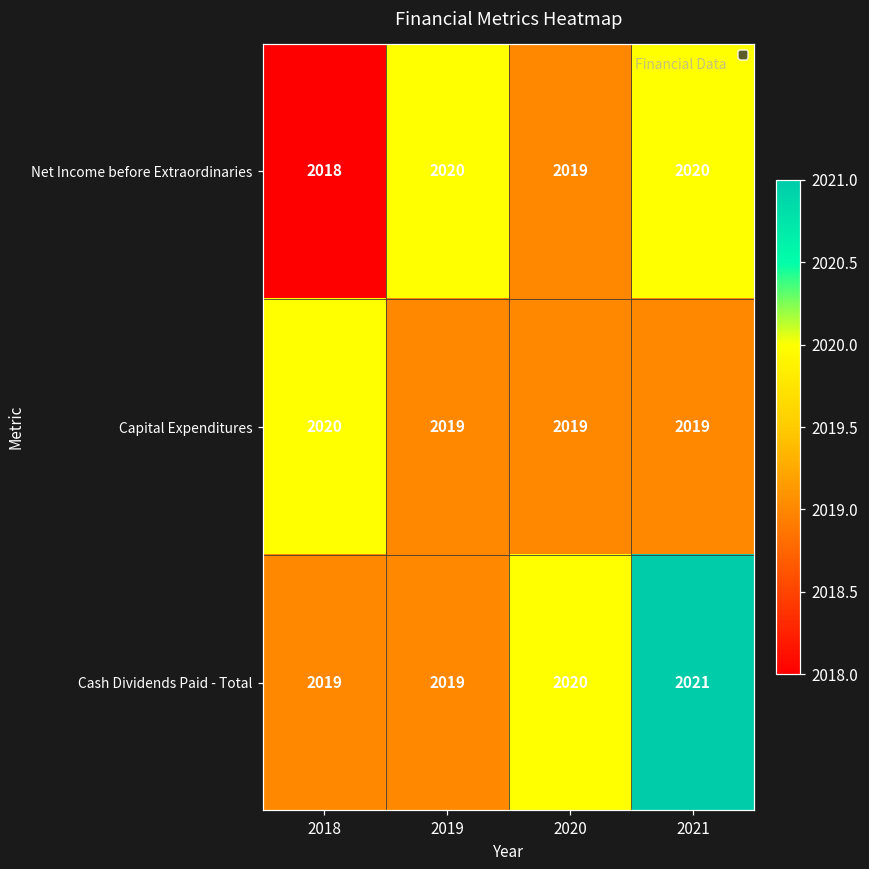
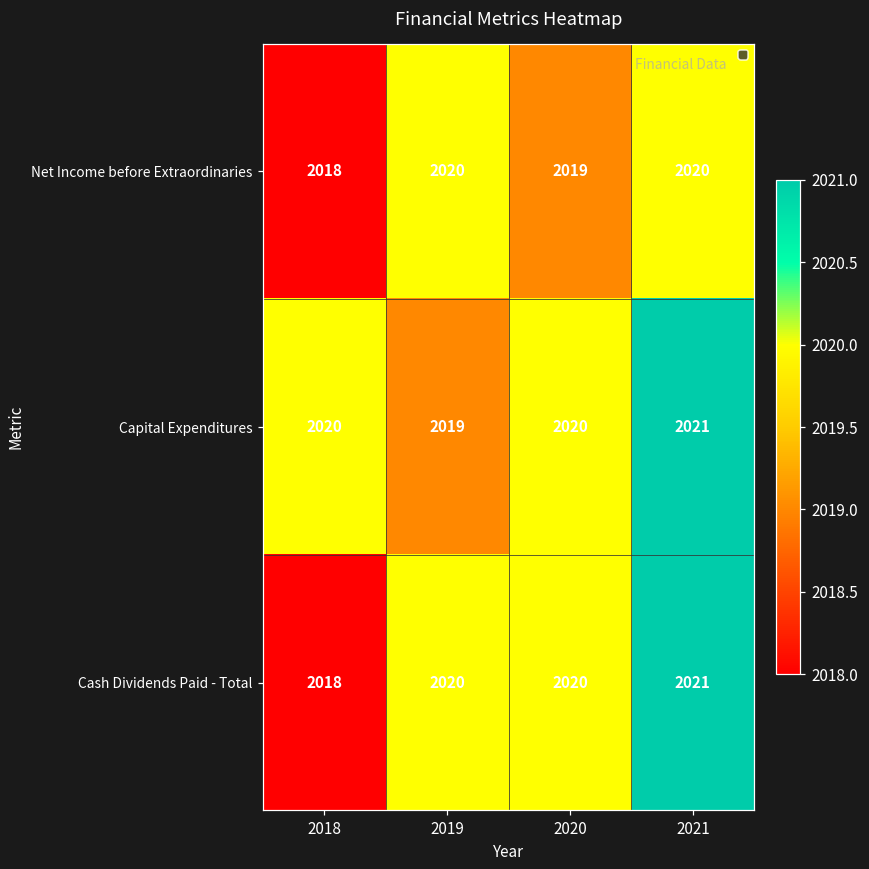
  {
    "Net Income before Extraordinaries": {
      "2018": 2018,
      "2019": 2020,
      "2020": 2019,
      "2021": 2020
    },
    "Capital Expenditures": {
      "2018": 2020,
      "2019": 2019,
-     "2020": 2019,
-     "2021": 2019
+     "2020": 2020,
+     "2021": 2021
    },
    "Cash Dividends Paid - Total": {
-     "2018": 2019,
-     "2019": 2019,
+     "2018": 2018,
+     "2019": 2020,
      "2020": 2020,
      "2021": 2021
    }
  }
